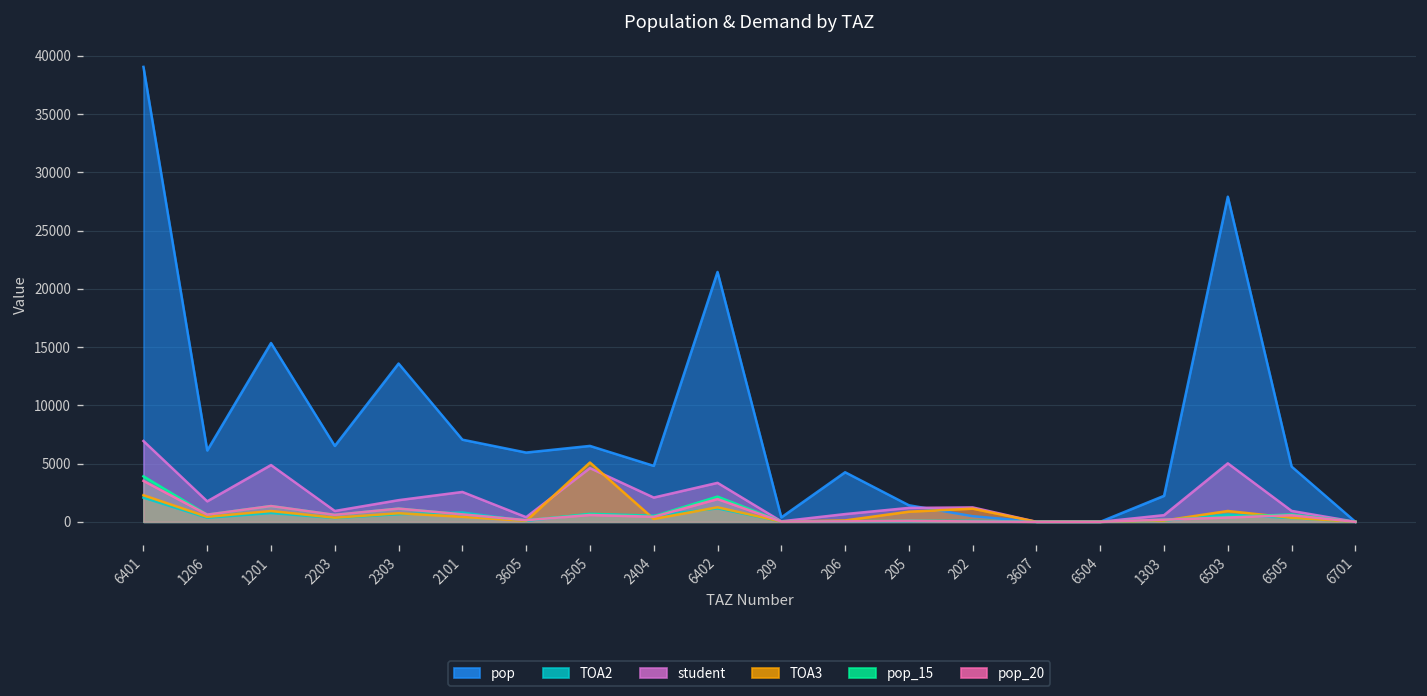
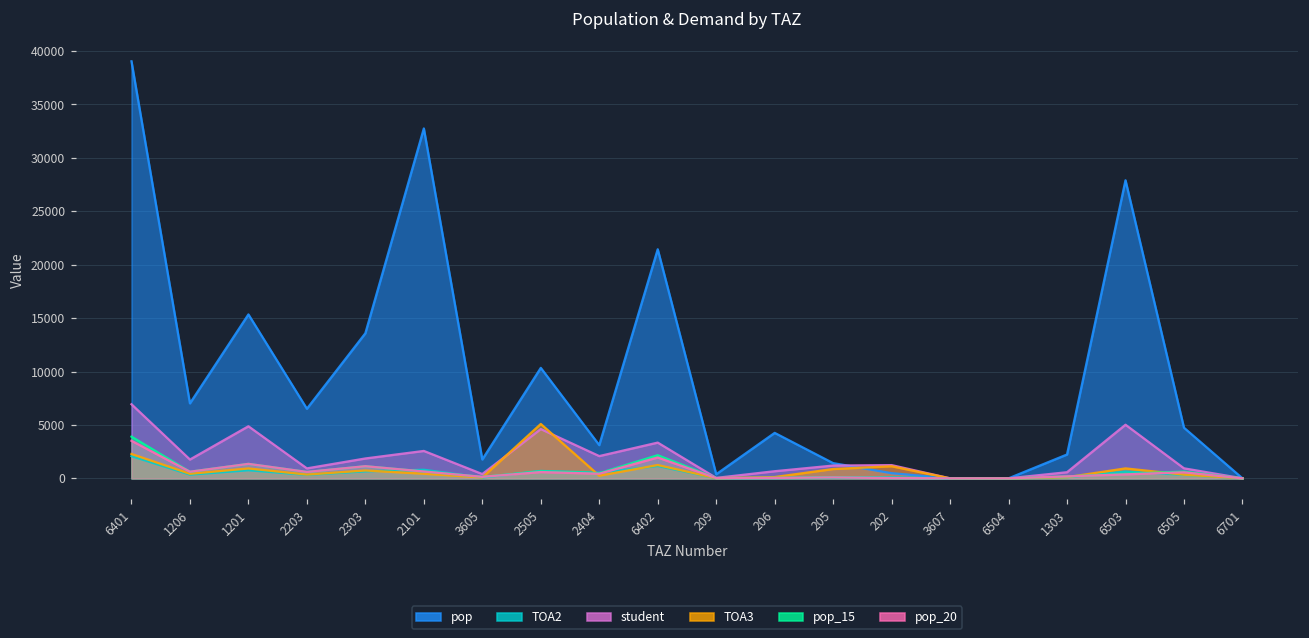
  {
    "pop": {
      "6401": 39000,
-     "1206": 6000,
+     "1206": 7000,
      "1201": 15000,
      "2203": 7000,
      "2303": 14000,
-     "2101": 7000,
-     "3605": 6000,
-     "2505": 7000,
-     "2404": 5000,
+     "2101": 33000,
+     "3605": 2000,
+     "2505": 10000,
+     "2404": 3000,
      "6402": 21000,
      "209": 0,
      "206": 4000,
      "202": 0,
      "1303": 2000,
      "6503": 28000,
      "6505": 5000
    },
    "TOA3": {
      "2505": 5000,
      "205": 1000,
      "6503": 1000
    }
  }
